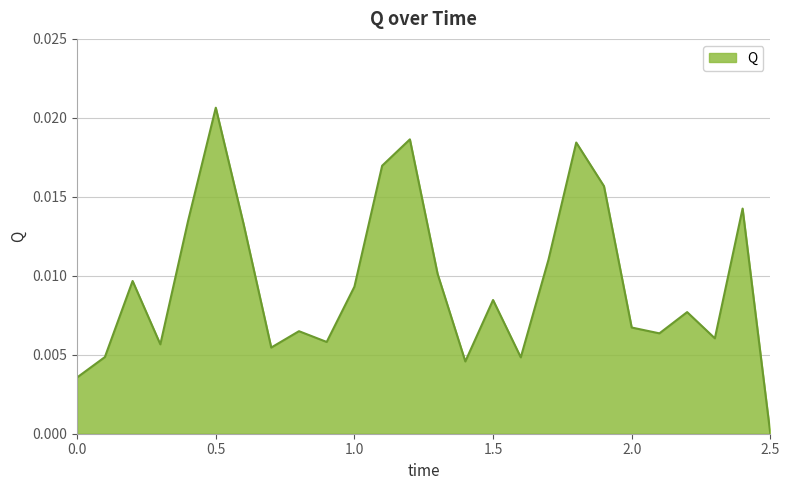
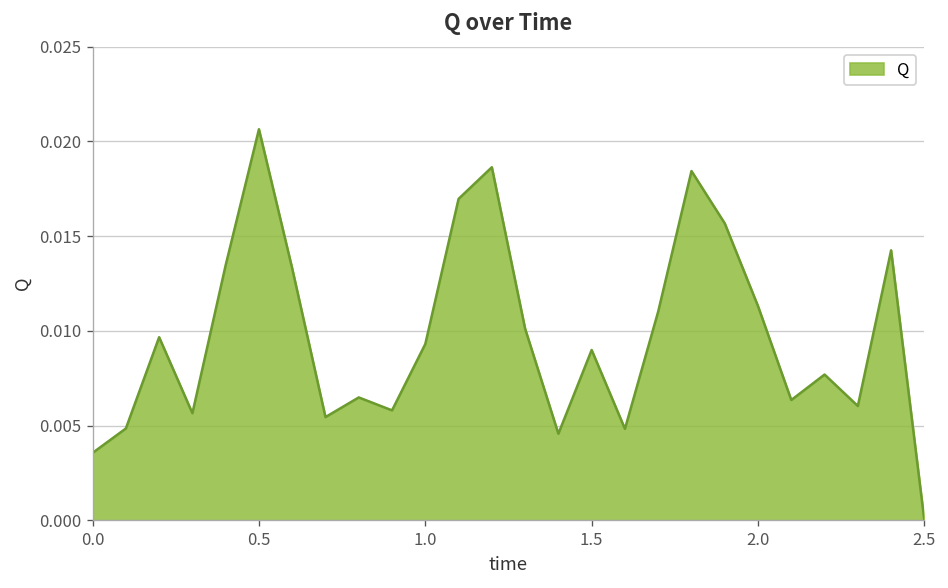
  {
    "0.0": 0.0036,
    "0.5": 0.0206,
    "1.0": 0.0093,
-   "1.5": 0.0085,
-   "2.0": 0.0067,
+   "1.5": 0.0090,
+   "2.0": 0.0113,
    "2.5": 0.0000
  }
